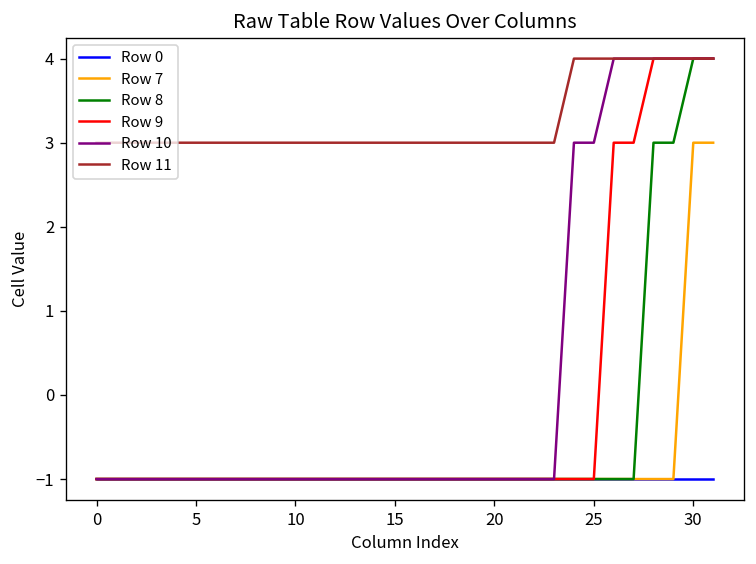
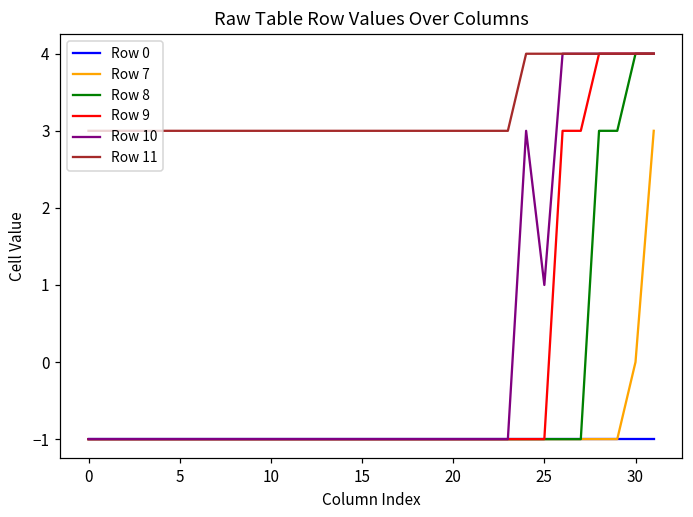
  {
    "Row 0": {
      "30": -1
    },
    "Row 7": {
-     "30": 3
+     "30": 0
    },
    "Row 10": {
-     "25": 3
+     "25": 1
    },
    "Row 11": {
      "5": 3,
      "10": 3,
      "15": 3,
      "20": 3,
      "25": 4
    }
  }
